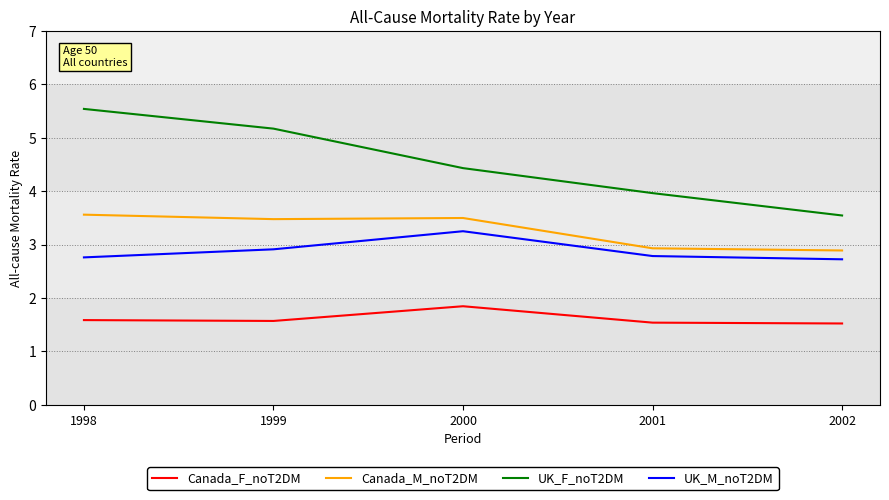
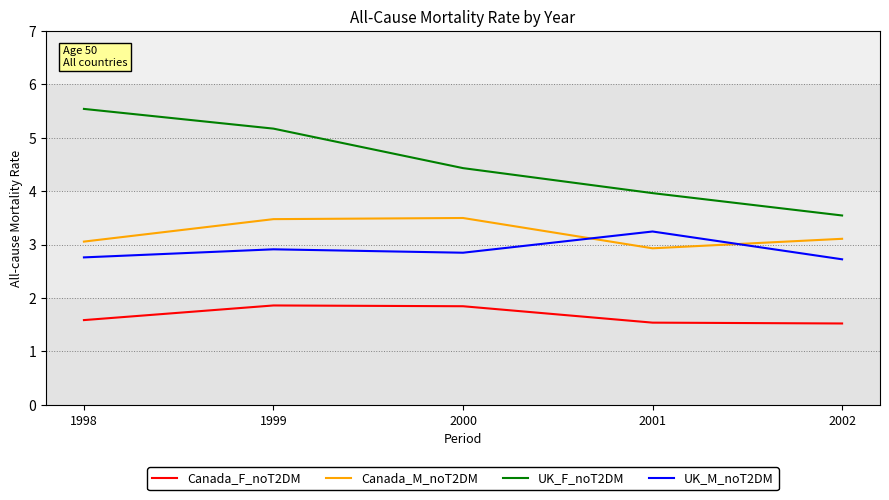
  {
    "Canada_F_noT2DM": {
      "1998": 1.6,
-     "1999": 1.6,
+     "1999": 1.9,
      "2000": 1.8,
      "2001": 1.5,
      "2002": 1.5
    },
    "Canada_M_noT2DM": {
-     "1998": 3.6,
+     "1998": 3.1,
      "1999": 3.5,
      "2000": 3.5,
      "2001": 2.9,
-     "2002": 2.9
+     "2002": 3.1
    },
    "UK_F_noT2DM": {
      "1998": 5.5,
      "1999": 5.2,
      "2000": 4.4,
      "2001": 4.0,
      "2002": 3.5
    },
    "UK_M_noT2DM": {
      "1998": 2.8,
      "1999": 2.9,
-     "2000": 3.2,
-     "2001": 2.8,
+     "2000": 2.8,
+     "2001": 3.2,
      "2002": 2.7
    }
  }
